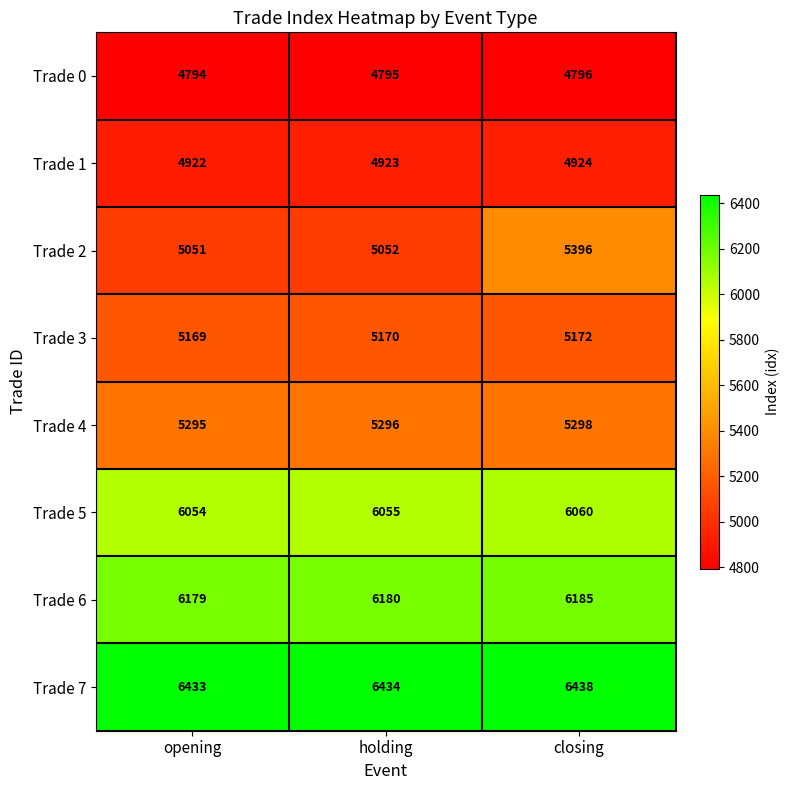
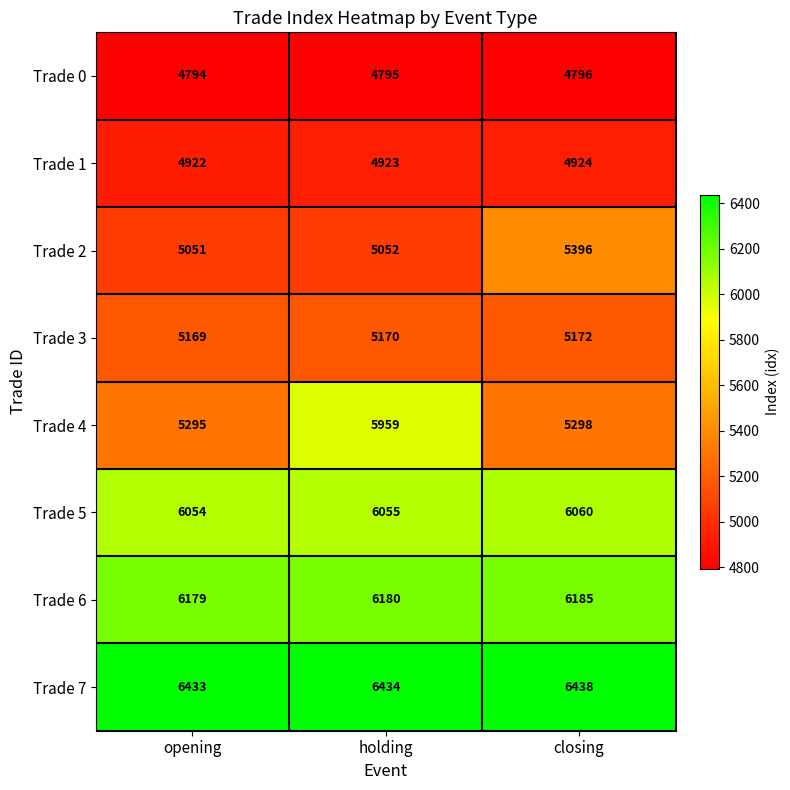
  {
    "Trade 0": {
      "opening": 4794,
      "holding": 4795,
      "closing": 4796
    },
    "Trade 1": {
      "opening": 4922,
      "holding": 4923,
      "closing": 4924
    },
    "Trade 2": {
      "opening": 5051,
      "holding": 5052,
      "closing": 5396
    },
    "Trade 3": {
      "opening": 5169,
      "holding": 5170,
      "closing": 5172
    },
    "Trade 4": {
      "opening": 5295,
-     "holding": 5296,
+     "holding": 5959,
      "closing": 5298
    },
    "Trade 5": {
      "opening": 6054,
      "holding": 6055,
      "closing": 6060
    },
    "Trade 6": {
      "opening": 6179,
      "holding": 6180,
      "closing": 6185
    },
    "Trade 7": {
      "opening": 6433,
      "holding": 6434,
      "closing": 6438
    }
  }
